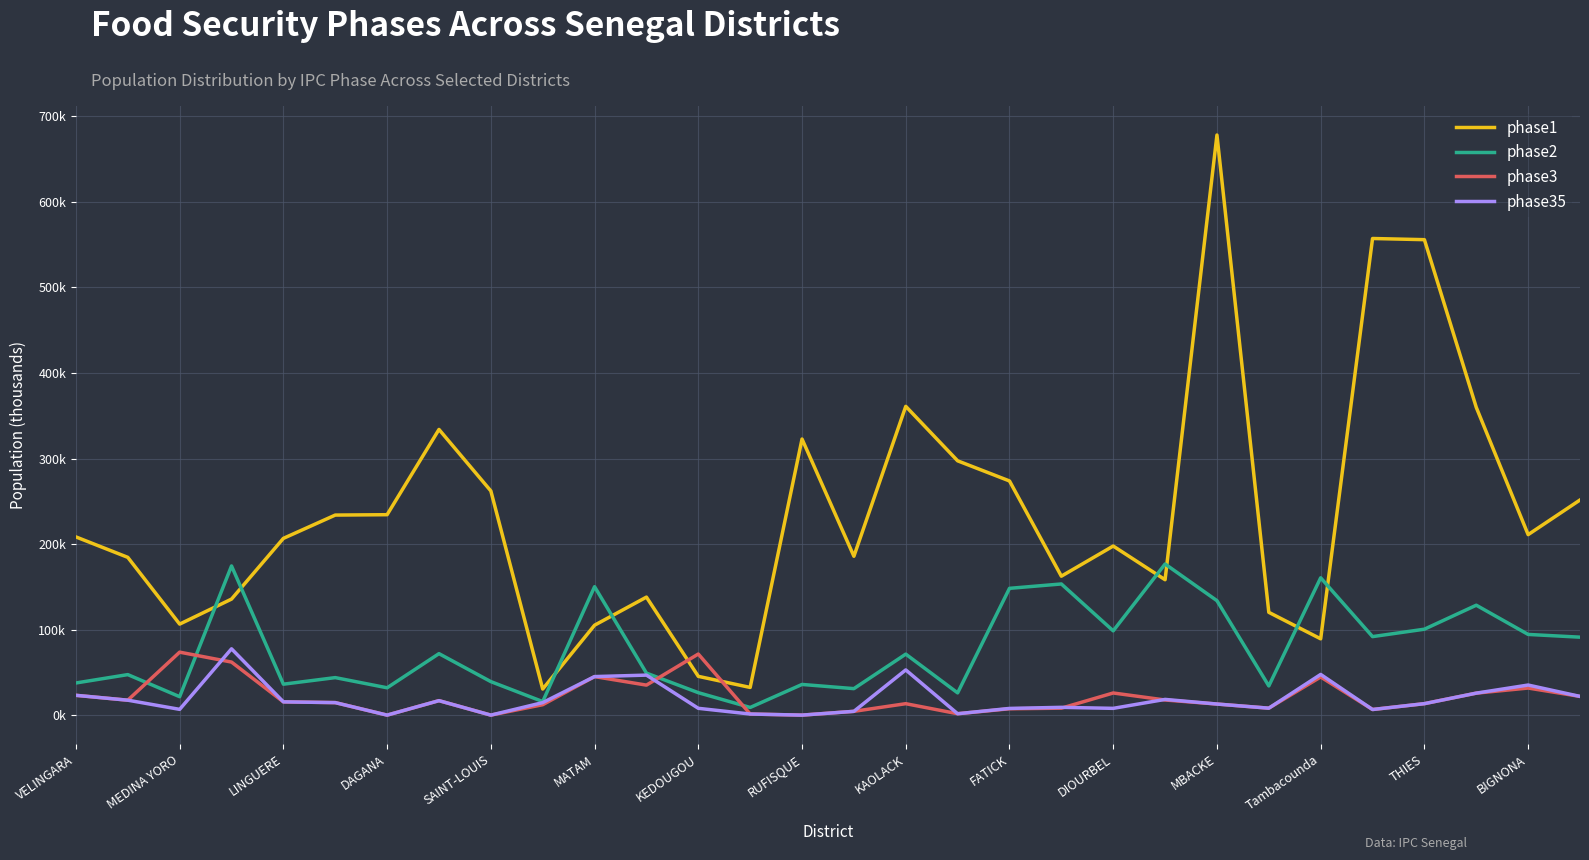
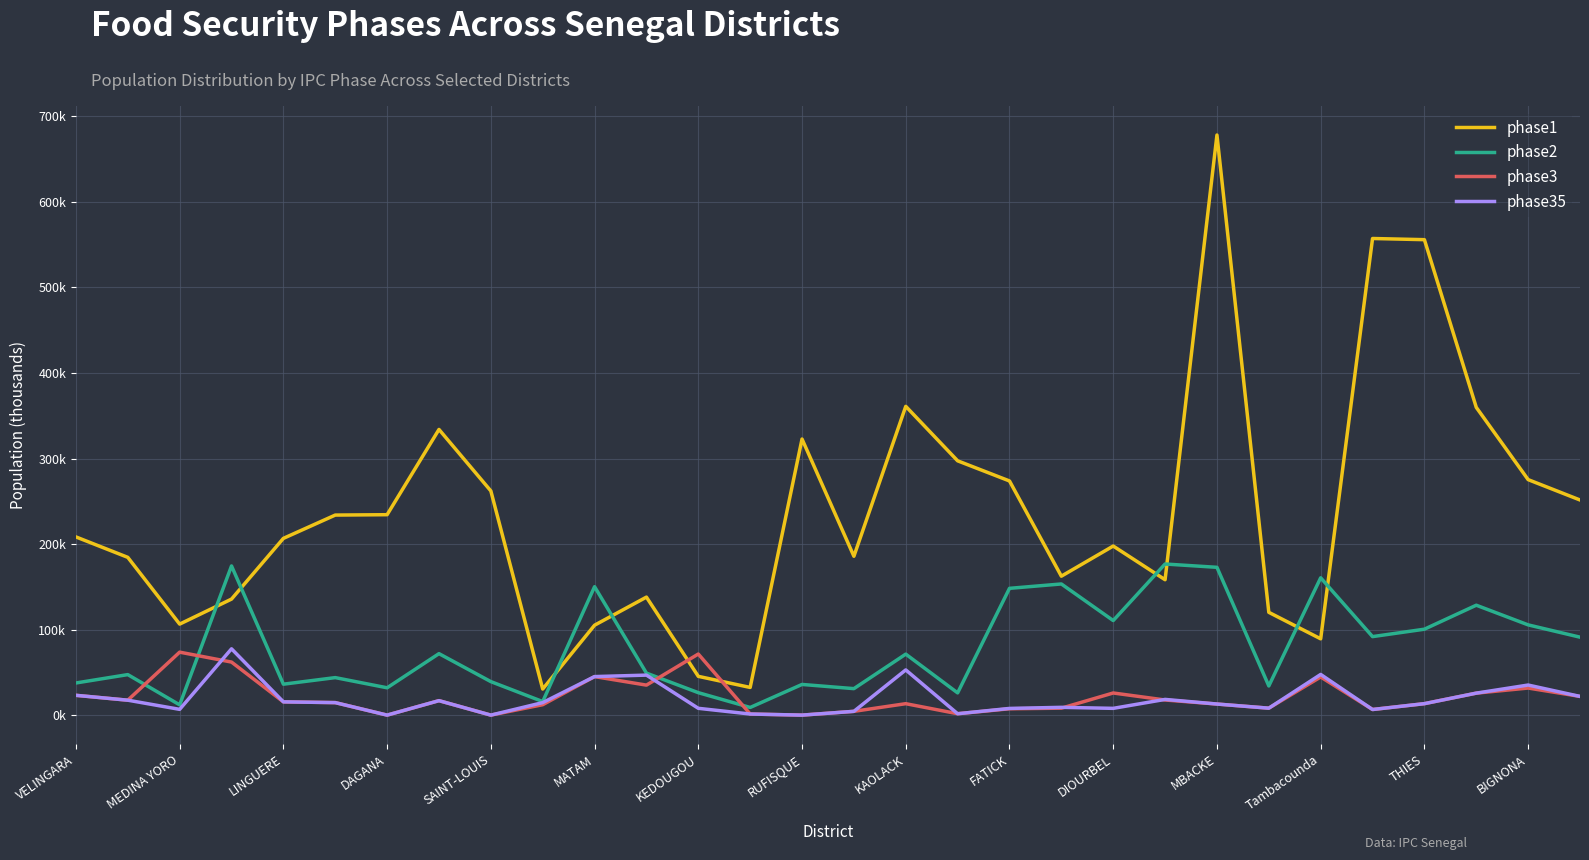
  {
    "phase1": {
      "VELINGARA": 210000,
      "MEDINA YORO": 110000,
      "LINGUERE": 210000,
      "DAGANA": 230000,
      "SAINT-LOUIS": 260000,
      "MATAM": 110000,
      "KEDOUGOU": 50000,
      "RUFISQUE": 320000,
      "KAOLACK": 360000,
      "FATICK": 270000,
      "DIOURBEL": 200000,
      "MBACKE": 680000,
      "Tambacounda": 90000,
      "THIES": 560000,
-     "BIGNONA": 210000
+     "BIGNONA": 280000
    },
    "phase2": {
      "VELINGARA": 40000,
-     "MEDINA YORO": 20000,
+     "MEDINA YORO": 10000,
      "LINGUERE": 40000,
      "DAGANA": 30000,
      "SAINT-LOUIS": 40000,
      "MATAM": 150000,
      "KEDOUGOU": 30000,
      "RUFISQUE": 40000,
      "KAOLACK": 70000,
      "FATICK": 150000,
-     "DIOURBEL": 100000,
-     "MBACKE": 130000,
+     "DIOURBEL": 110000,
+     "MBACKE": 170000,
      "Tambacounda": 160000,
      "THIES": 100000,
-     "BIGNONA": 90000
+     "BIGNONA": 110000
    },
    "phase3": {
      "MEDINA YORO": 70000,
      "KEDOUGOU": 70000,
      "KAOLACK": 10000,
      "DIOURBEL": 30000,
      "Tambacounda": 40000,
      "BIGNONA": 30000
    },
    "phase35": {
      "MEDINA YORO": 10000,
      "KEDOUGOU": 10000,
      "KAOLACK": 50000,
      "DIOURBEL": 10000,
      "Tambacounda": 50000,
      "BIGNONA": 40000
    }
  }
